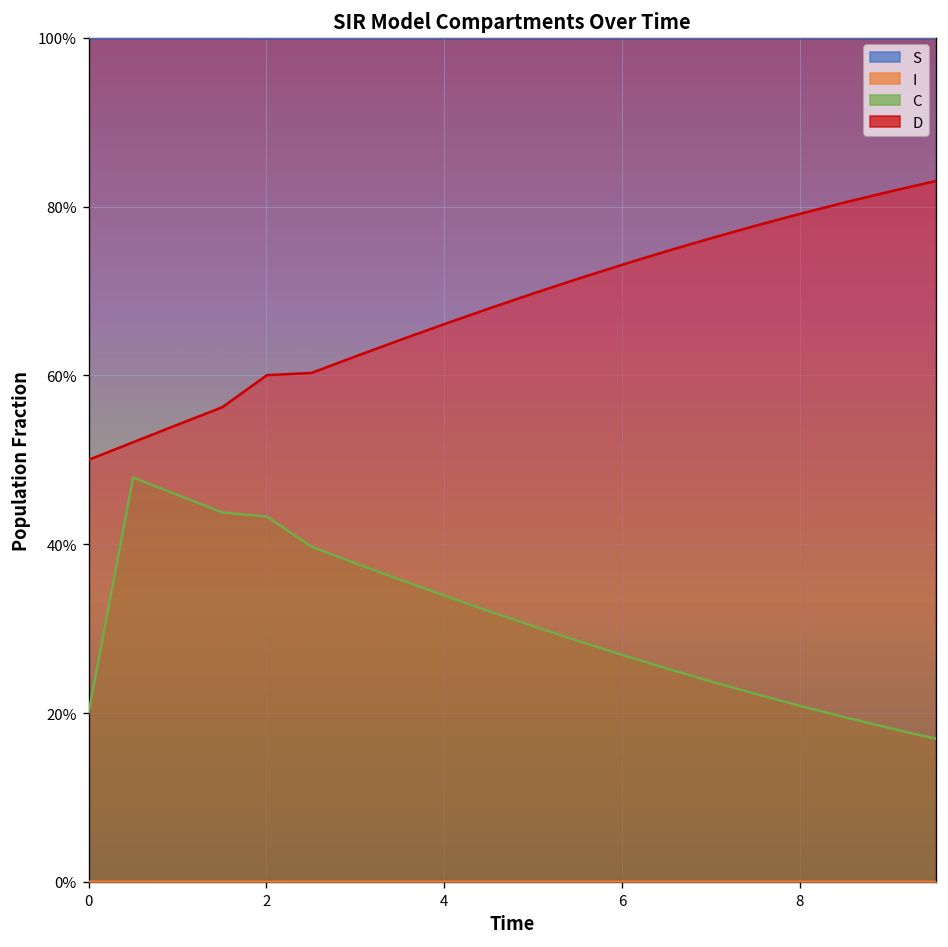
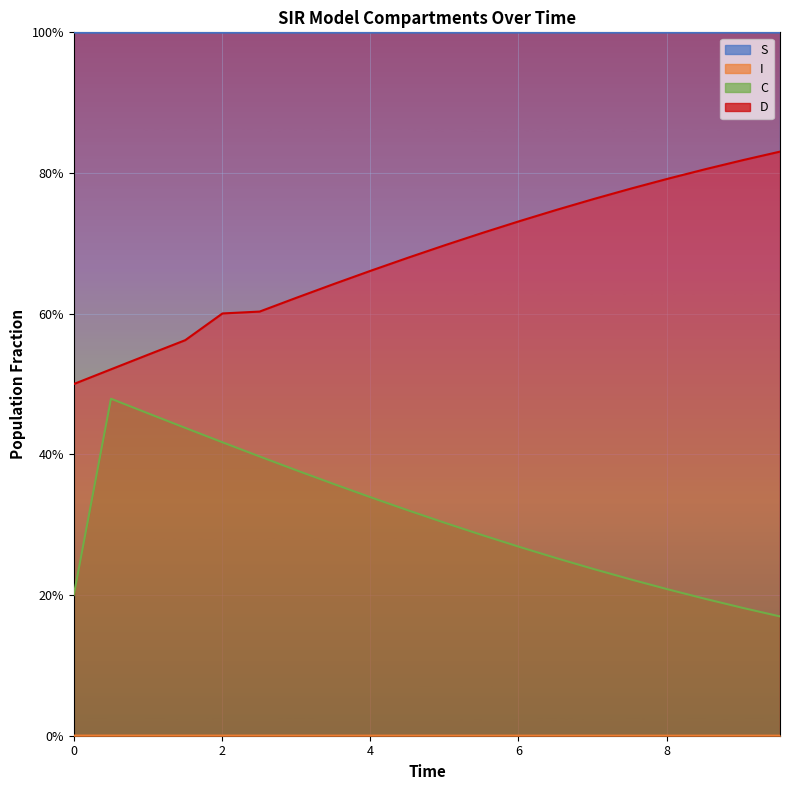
  {
    "S": {
      "0": "100%",
      "2": "100%"
    },
    "I": {
      "0": "0%",
      "2": "0%"
    },
    "C": {
      "0": "20%",
-     "2": "43%"
+     "2": "42%"
    }
  }
